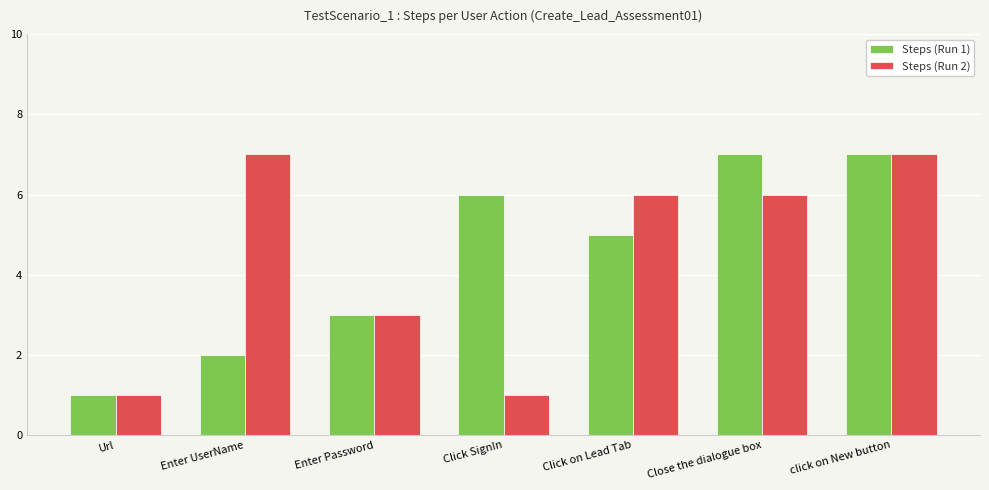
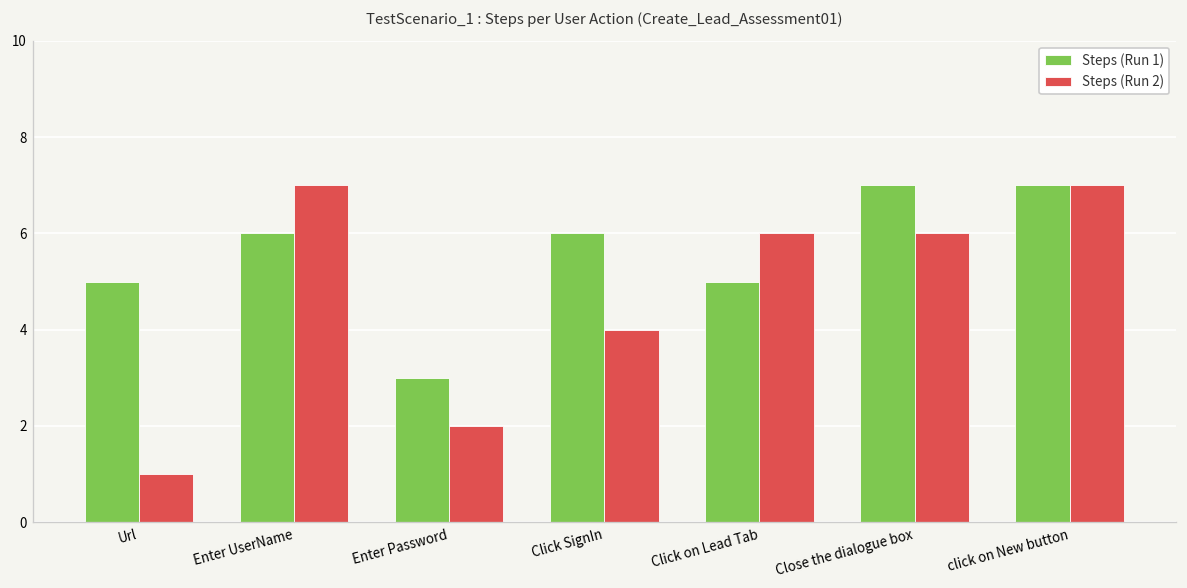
  {
    "Steps (Run 1)": {
-     "Url": 1,
-     "Enter UserName": 2,
+     "Url": 5,
+     "Enter UserName": 6,
      "Enter Password": 3,
      "Click SignIn": 6,
      "Click on Lead Tab": 5,
      "Close the dialogue box": 7,
      "click on New button": 7
    },
    "Steps (Run 2)": {
      "Url": 1,
      "Enter UserName": 7,
-     "Enter Password": 3,
-     "Click SignIn": 1,
+     "Enter Password": 2,
+     "Click SignIn": 4,
      "Click on Lead Tab": 6,
      "Close the dialogue box": 6,
      "click on New button": 7
    }
  }
